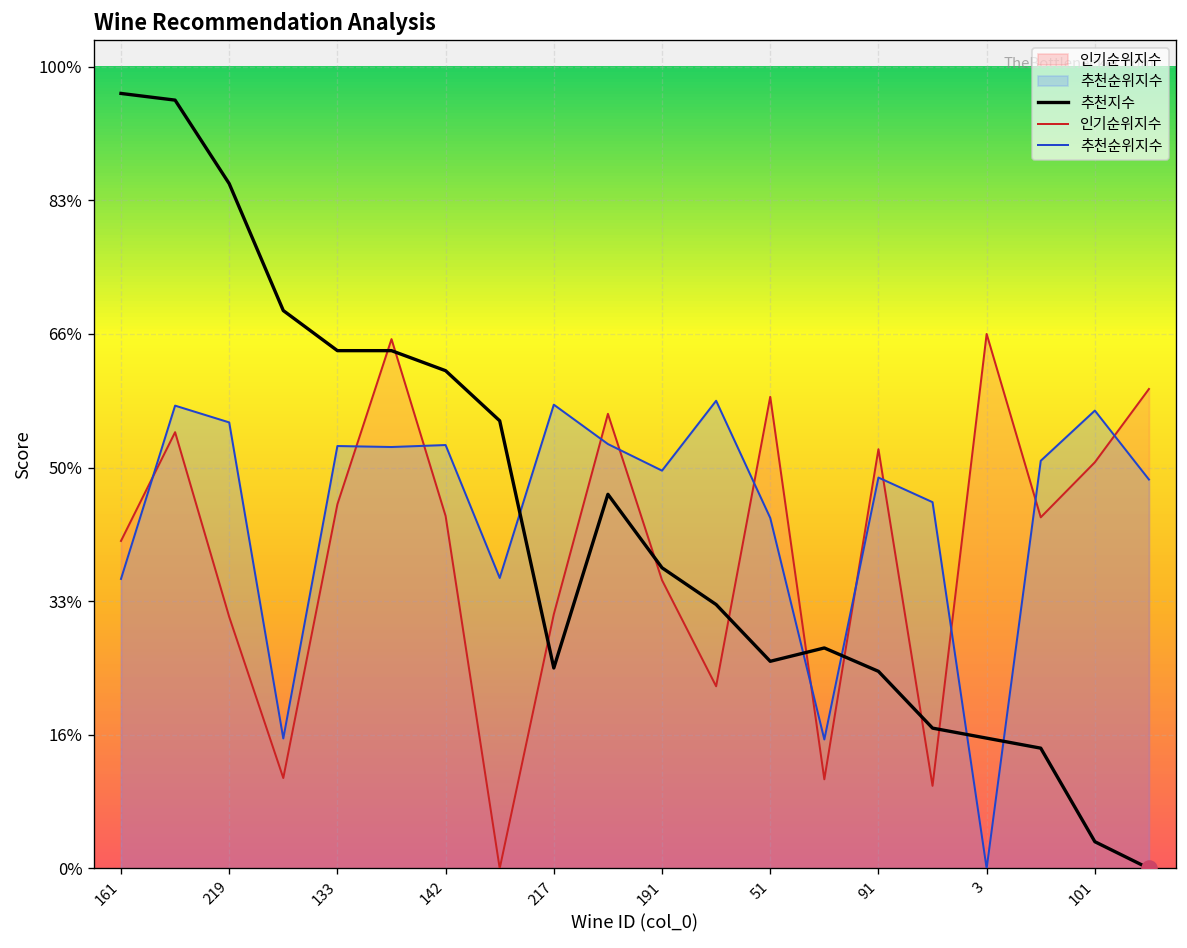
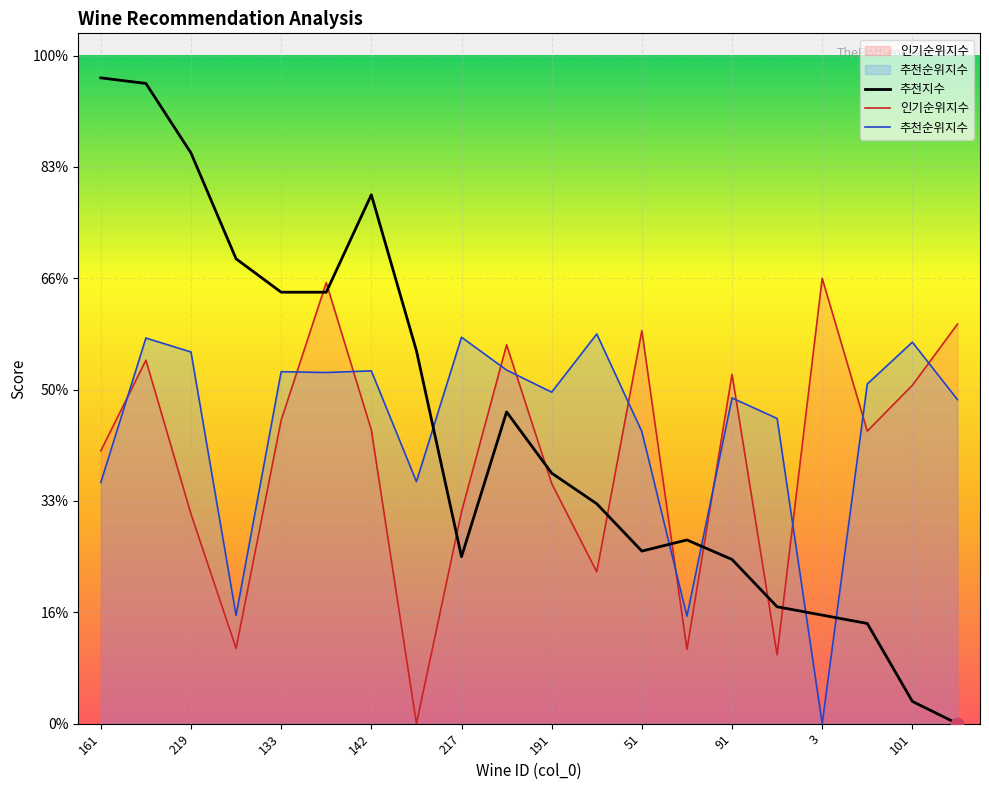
  {
    "추천지수": {
      "161": "97%",
      "219": "85%",
      "133": "65%",
-     "142": "62%",
+     "142": "79%",
      "217": "25%",
      "191": "37%",
      "51": "26%",
      "91": "25%",
      "101": "3%"
    }
  }
